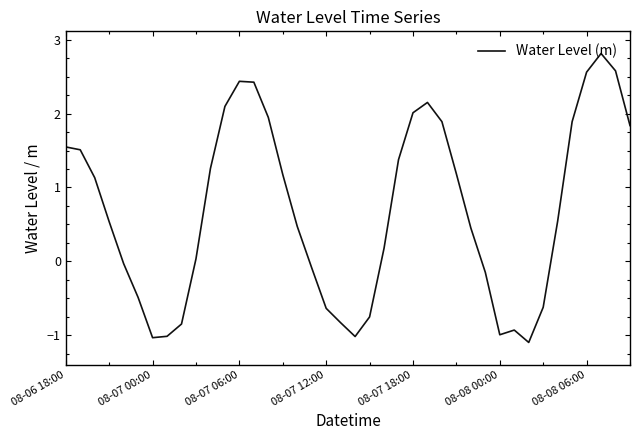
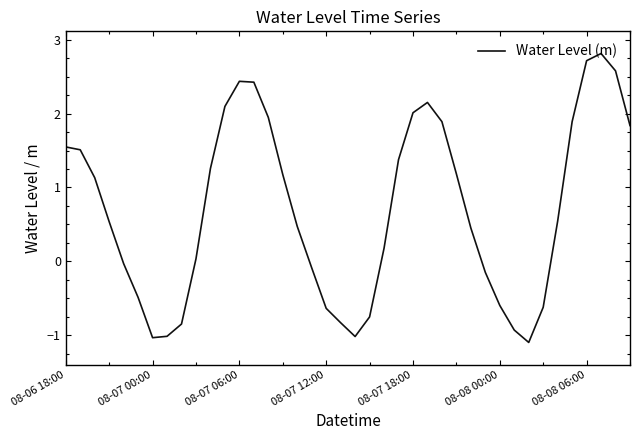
  {
    "08-06 18:00": 1.5,
    "08-07 00:00": -1.0,
    "08-07 06:00": 2.4,
    "08-07 12:00": -0.6,
    "08-07 18:00": 2.0,
-   "08-08 00:00": -1.0,
-   "08-08 06:00": 2.6
+   "08-08 00:00": -0.6,
+   "08-08 06:00": 2.7
  }
